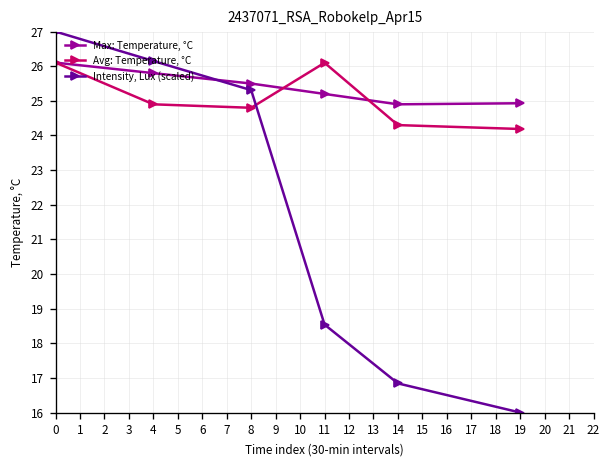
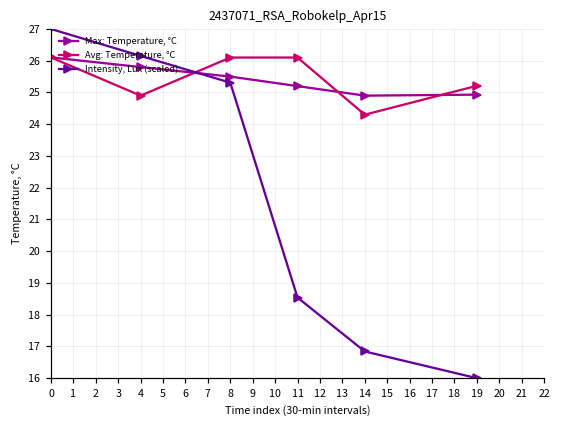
  {
    "Avg: Temperature, °C": {
      "4": 24.9,
-     "8": 24.8,
+     "8": 26.1,
      "11": 26.1,
      "14": 24.3,
-     "19": 24.2
+     "19": 25.2
    }
  }
